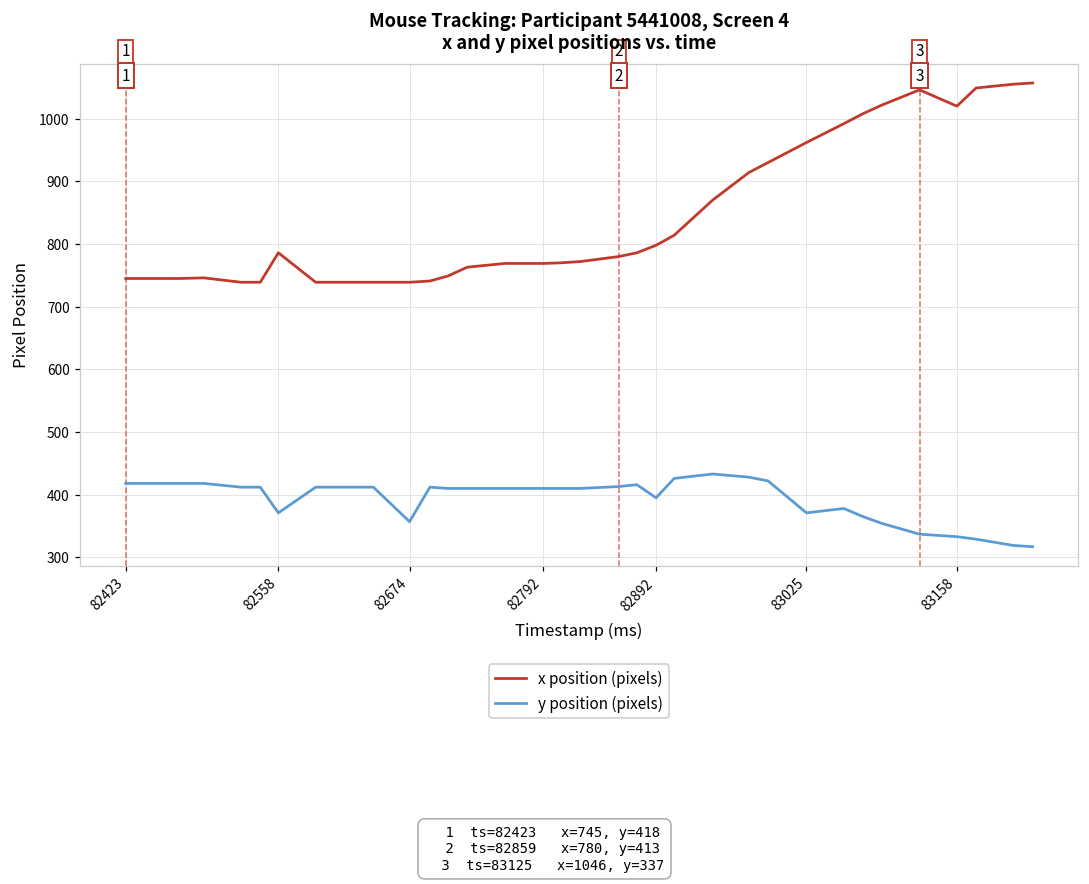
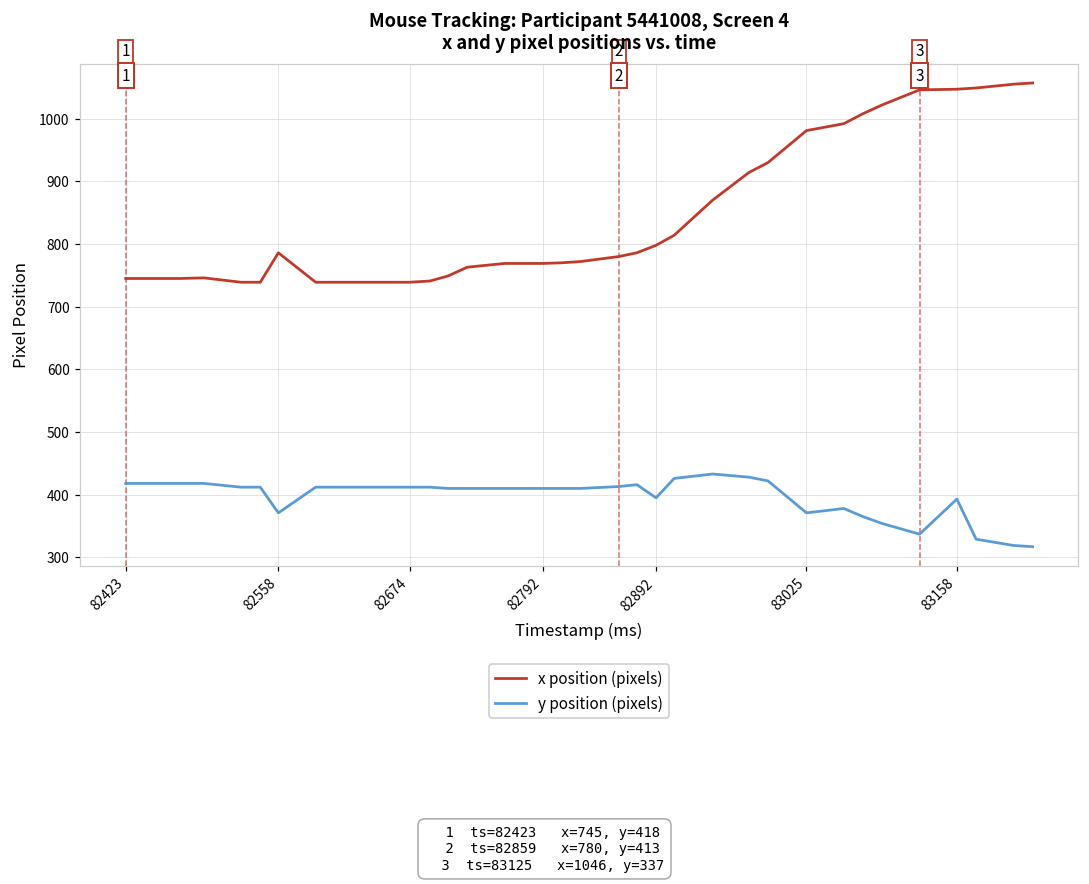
  {
    "x position (pixels)": {
      "82423": 750,
      "82558": 790,
      "82674": 740,
      "82792": 770,
      "82892": 800,
-     "83025": 960,
-     "83158": 1020
+     "83025": 980,
+     "83158": 1050
    },
    "y position (pixels)": {
      "82423": 420,
      "82558": 370,
-     "82674": 360,
+     "82674": 410,
      "82792": 410,
      "82892": 400,
      "83025": 370,
-     "83158": 330
+     "83158": 390
    }
  }
